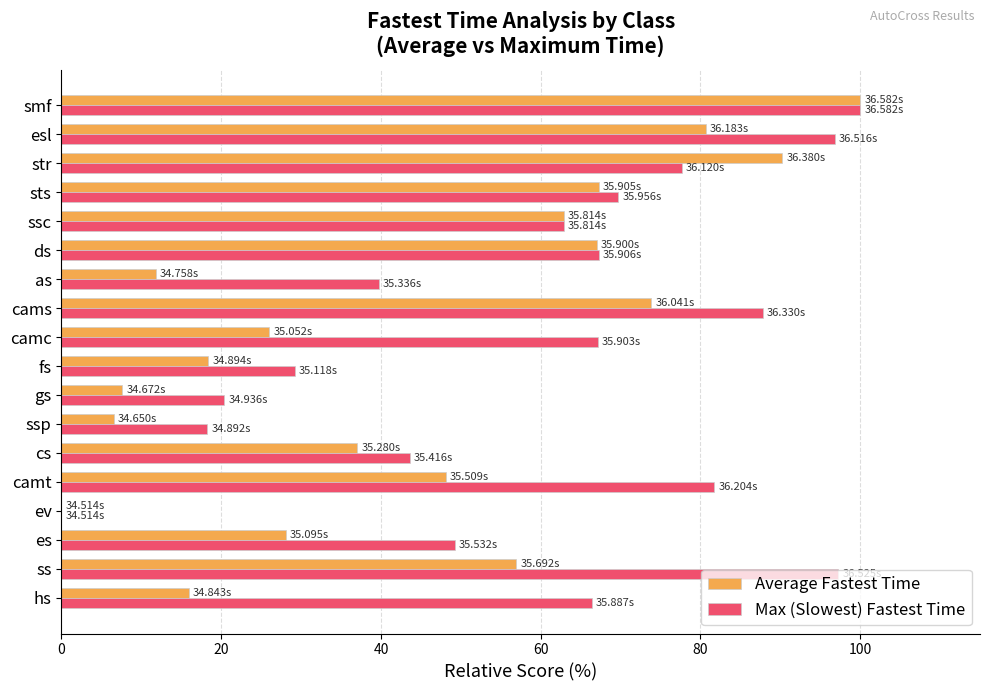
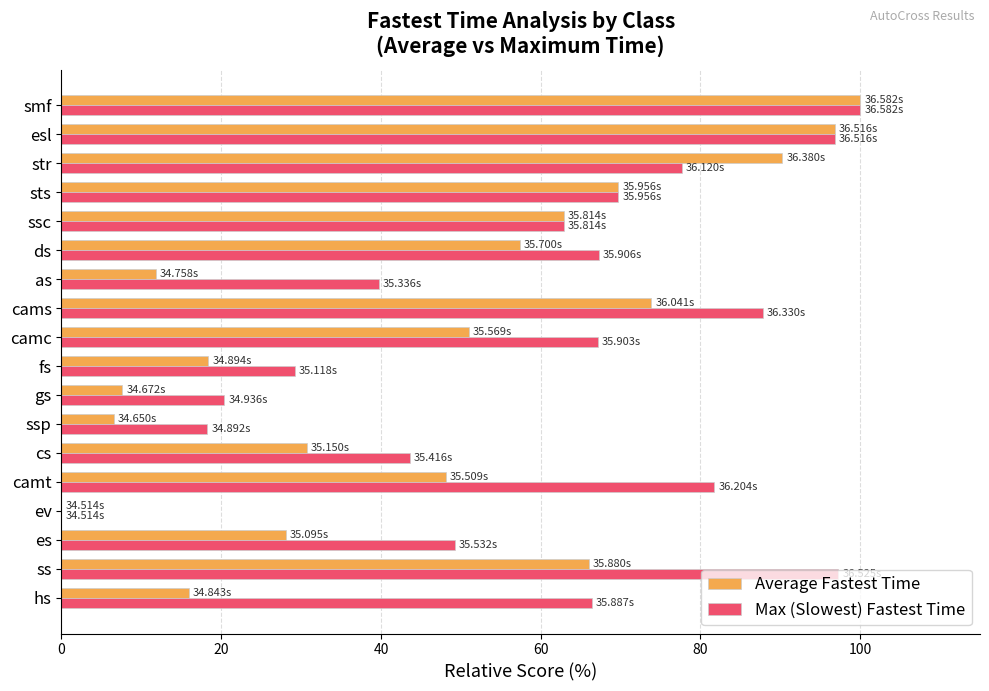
  {
    "Average Fastest Time": {
-     "esl": "36.183s",
-     "sts": "35.905s",
-     "ds": "35.900s",
-     "camc": "35.052s",
-     "cs": "35.280s",
-     "ss": "35.692s"
+     "esl": "36.516s",
+     "sts": "35.956s",
+     "ds": "35.700s",
+     "camc": "35.569s",
+     "cs": "35.150s",
+     "ss": "35.880s"
    }
  }
